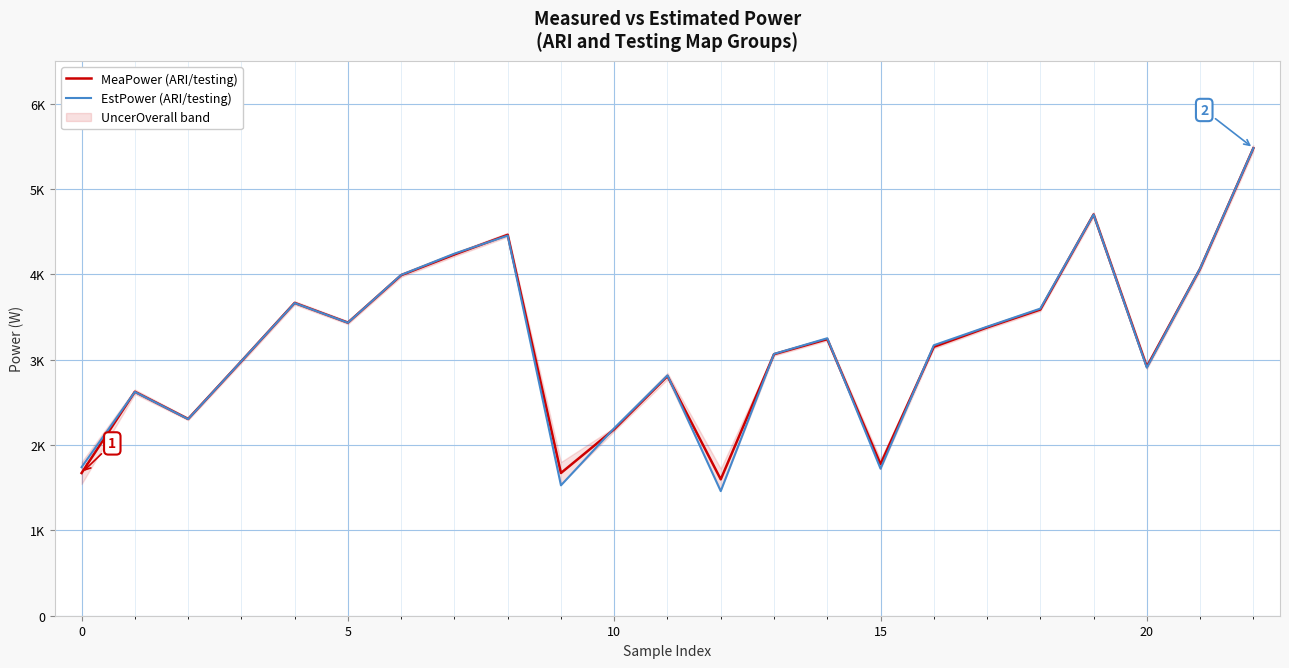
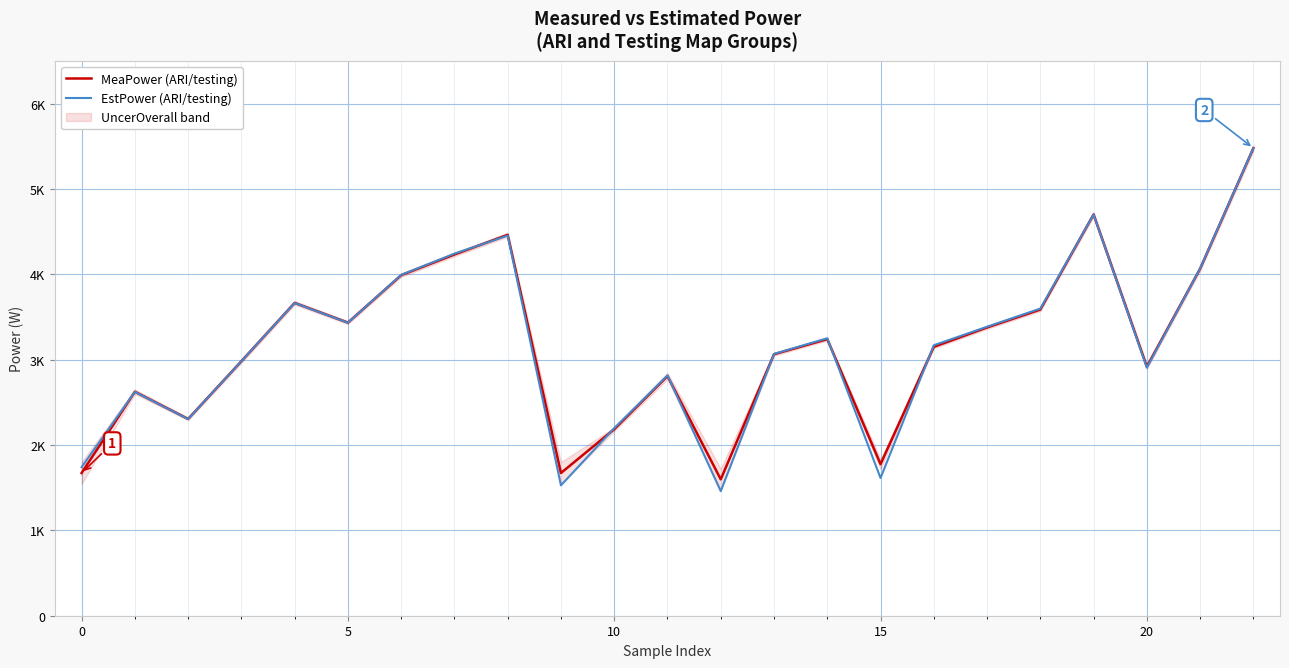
  {
    "EstPower (ARI/testing)": {
-     "15": 1700
+     "15": 1600
    }
  }
